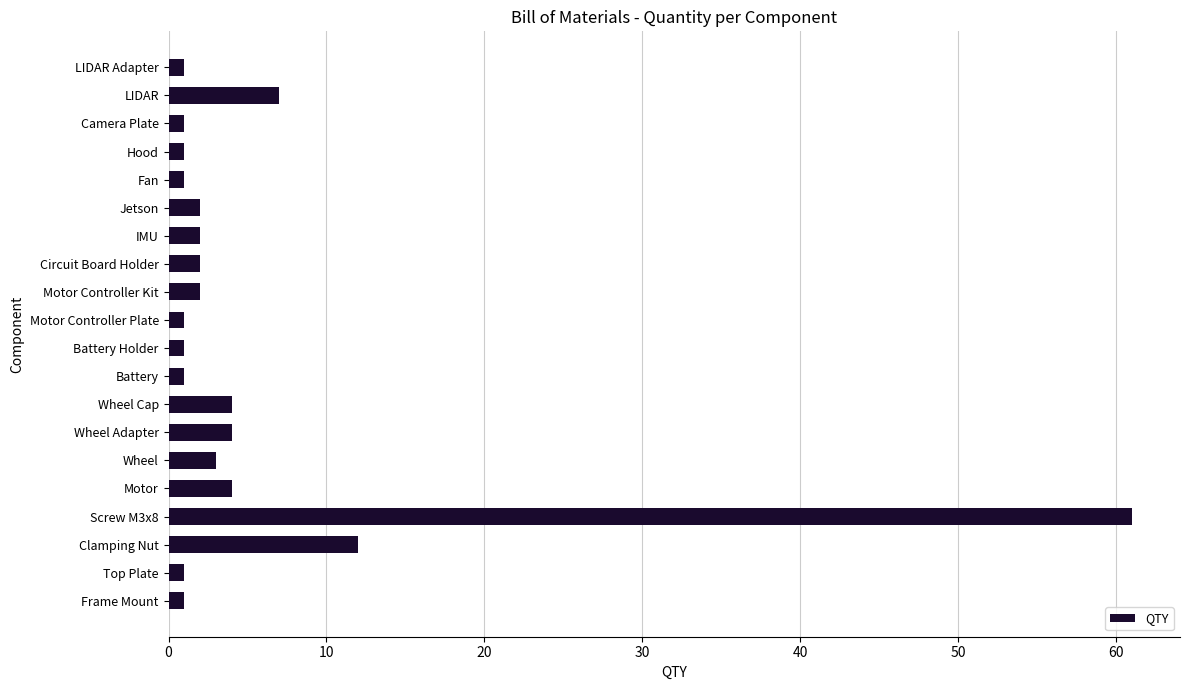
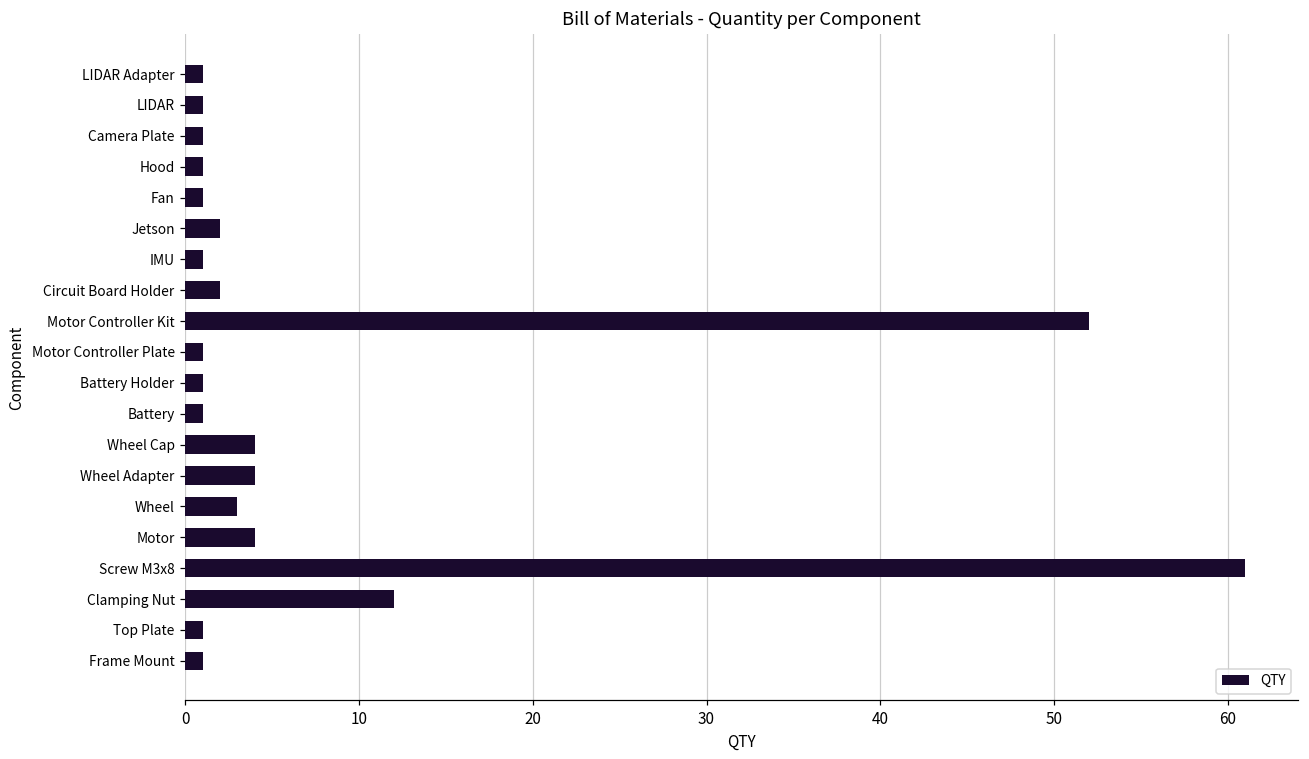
  {
    "LIDAR Adapter": 1,
-   "LIDAR": 7,
+   "LIDAR": 1,
    "Camera Plate": 1,
    "Hood": 1,
    "Fan": 1,
    "Jetson": 2,
-   "IMU": 2,
+   "IMU": 1,
    "Circuit Board Holder": 2,
-   "Motor Controller Kit": 2,
+   "Motor Controller Kit": 52,
    "Motor Controller Plate": 1,
    "Battery Holder": 1,
    "Battery": 1,
    "Wheel Cap": 4,
    "Wheel Adapter": 4,
    "Wheel": 3,
    "Motor": 4,
    "Screw M3x8": 61,
    "Clamping Nut": 12,
    "Top Plate": 1,
    "Frame Mount": 1
  }
